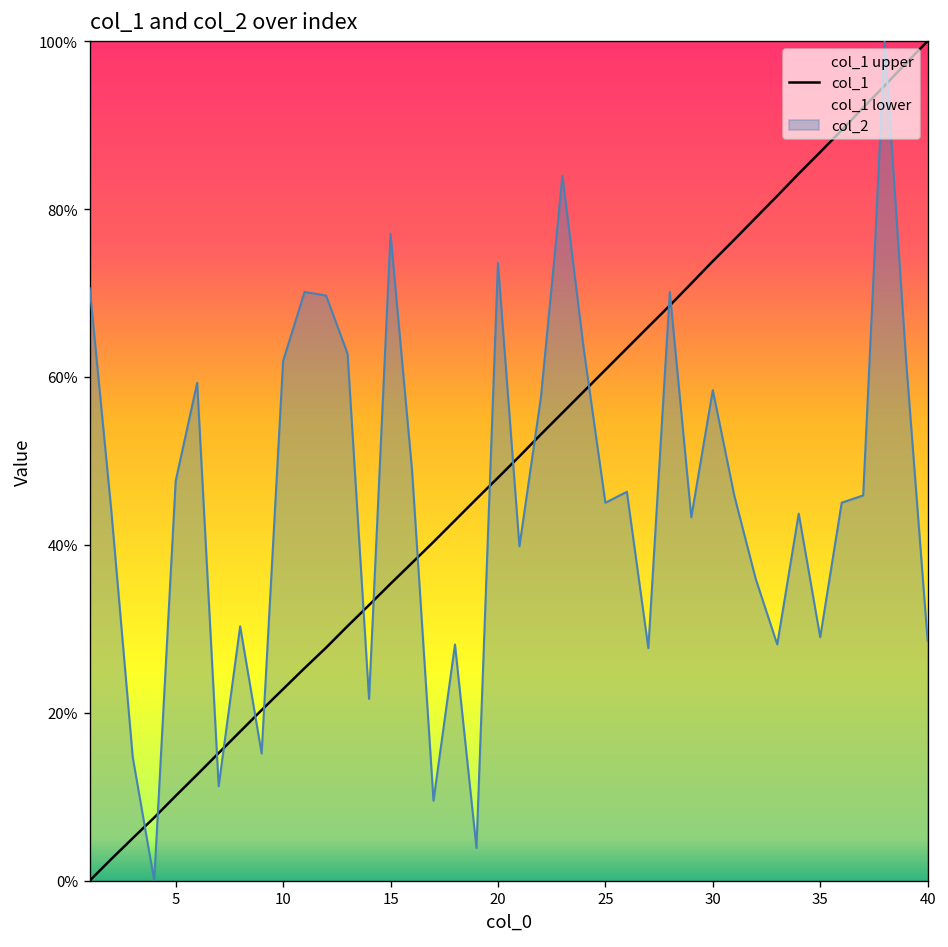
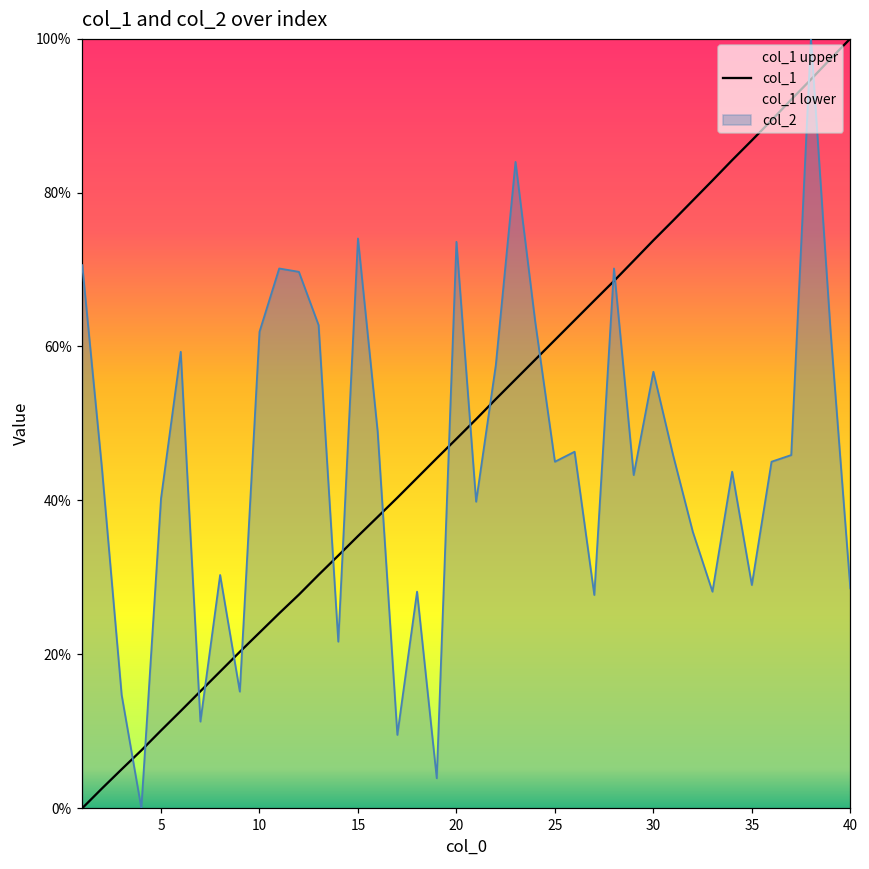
  {
    "col_2": {
-     "5": "48%",
+     "5": "40%",
      "10": "62%",
-     "15": "77%",
+     "15": "74%",
      "20": "74%",
      "25": "45%",
-     "30": "58%",
+     "30": "57%",
      "35": "29%",
      "40": "29%"
    }
  }
